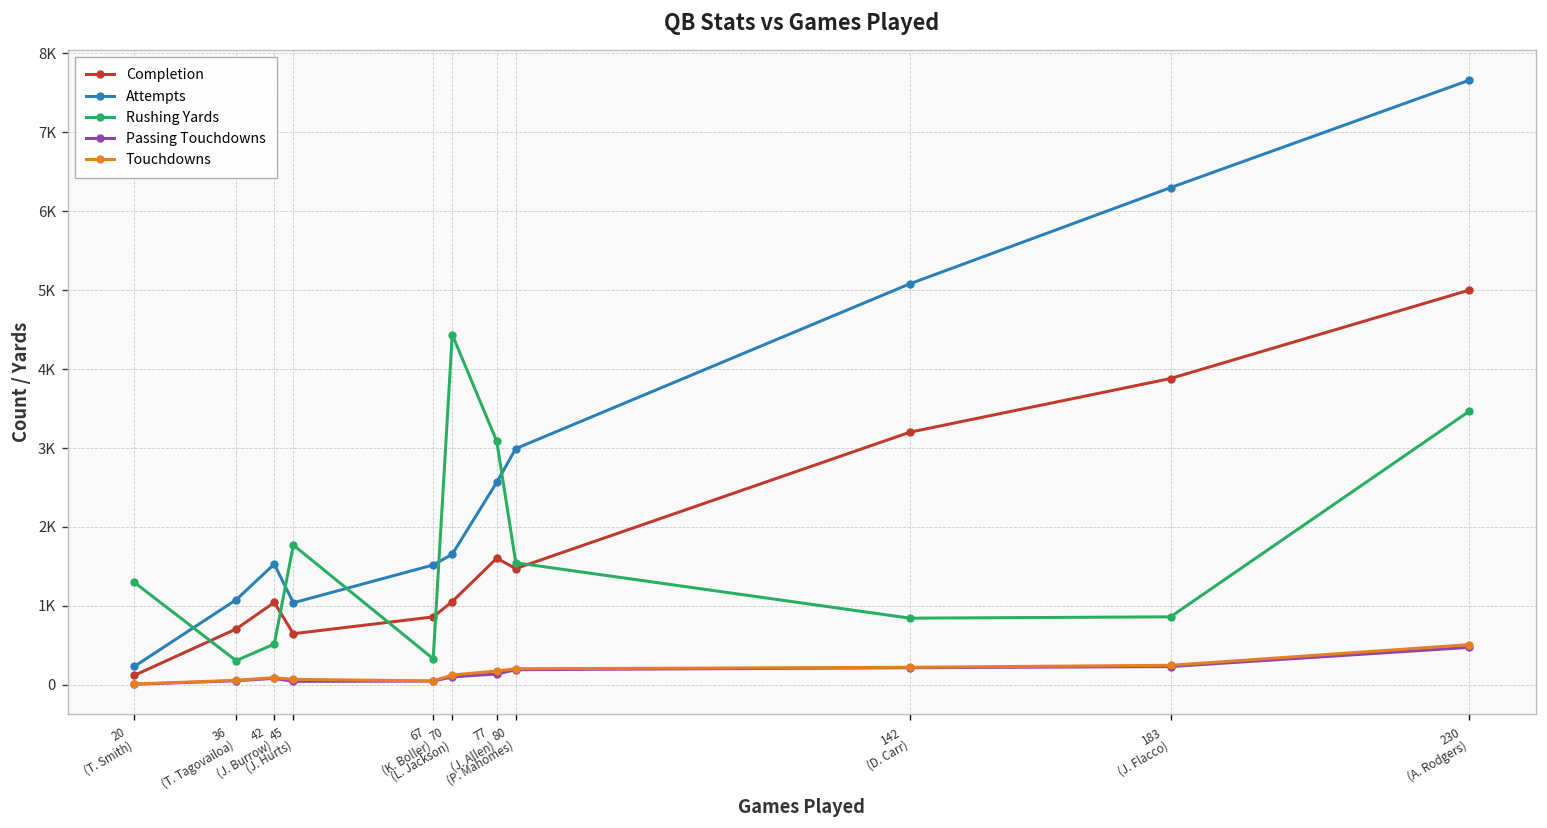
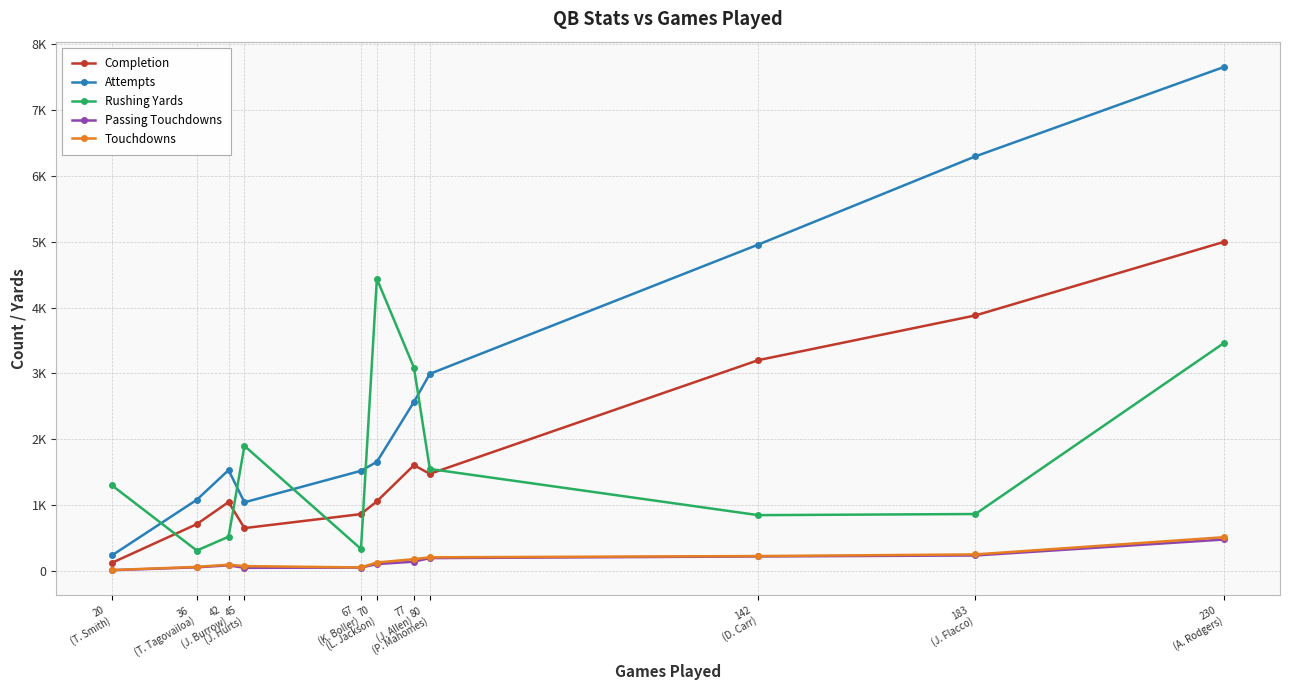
  {
    "Completion": {
      "20 (T. Smith)": 100,
      "36 (T. Tagovailoa)": 700,
      "42 (J. Burrow)": 1000,
      "45 (J. Hurts)": 600,
      "67 (K. Boller)": 900,
      "70 (L. Jackson)": 1100,
      "77 (J. Allen)": 1600,
      "80 (P. Mahomes)": 1500,
      "142 (D. Carr)": 3200,
      "183 (J. Flacco)": 3900,
      "230 (A. Rodgers)": 5000
    },
    "Attempts": {
      "20 (T. Smith)": 200,
      "36 (T. Tagovailoa)": 1100,
      "42 (J. Burrow)": 1500,
      "45 (J. Hurts)": 1000,
      "67 (K. Boller)": 1500,
      "70 (L. Jackson)": 1700,
      "77 (J. Allen)": 2600,
      "80 (P. Mahomes)": 3000,
-     "142 (D. Carr)": 5100,
+     "142 (D. Carr)": 5000,
      "183 (J. Flacco)": 6300,
      "230 (A. Rodgers)": 7700
    },
    "Rushing Yards": {
      "20 (T. Smith)": 1300,
      "36 (T. Tagovailoa)": 300,
      "42 (J. Burrow)": 500,
-     "45 (J. Hurts)": 1800,
+     "45 (J. Hurts)": 1900,
      "67 (K. Boller)": 300,
      "70 (L. Jackson)": 4400,
      "77 (J. Allen)": 3100,
      "80 (P. Mahomes)": 1500,
      "142 (D. Carr)": 800,
      "183 (J. Flacco)": 900,
      "230 (A. Rodgers)": 3500
    }
  }
